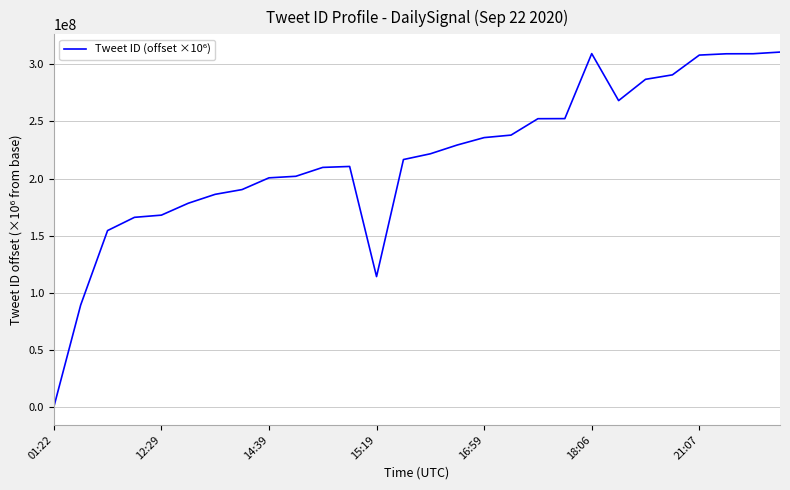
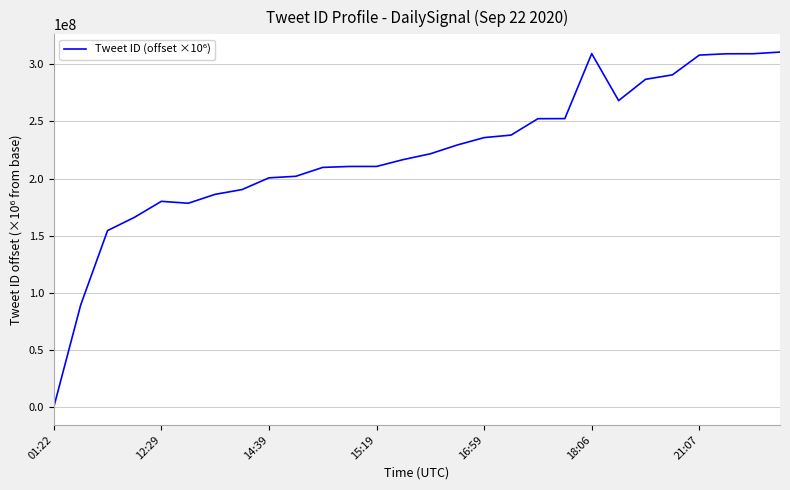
  {
    "01:22": 0,
-   "12:29": 168000000,
+   "12:29": 180000000,
    "14:39": 201000000,
-   "15:19": 114000000,
+   "15:19": 211000000,
    "16:59": 236000000,
    "18:06": 309000000,
    "21:07": 308000000
  }
